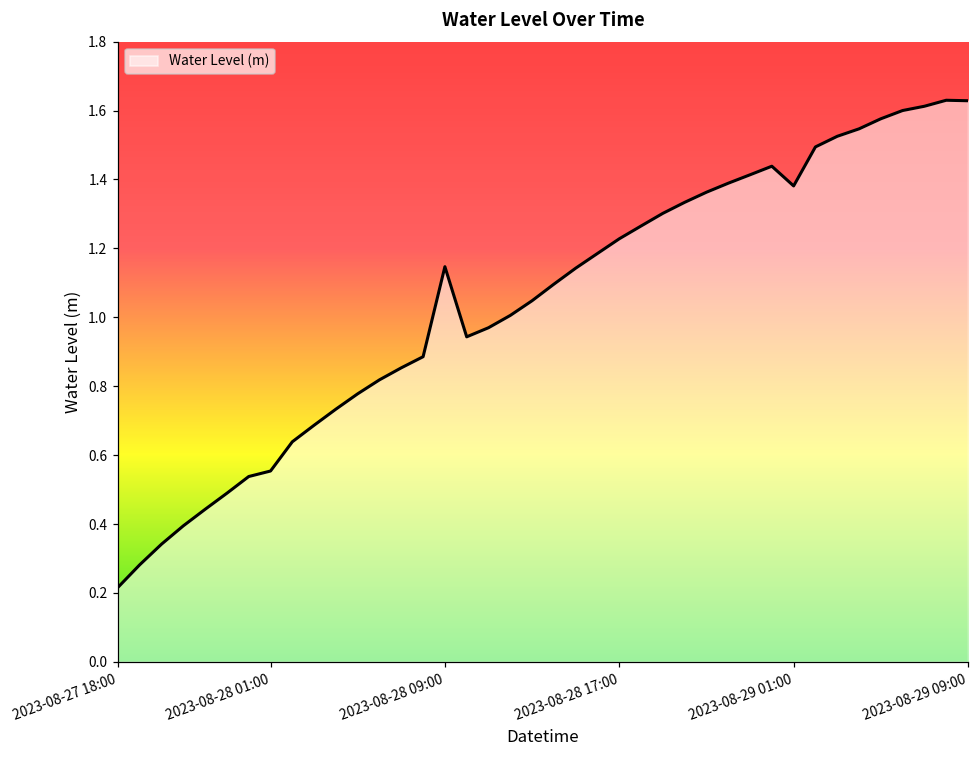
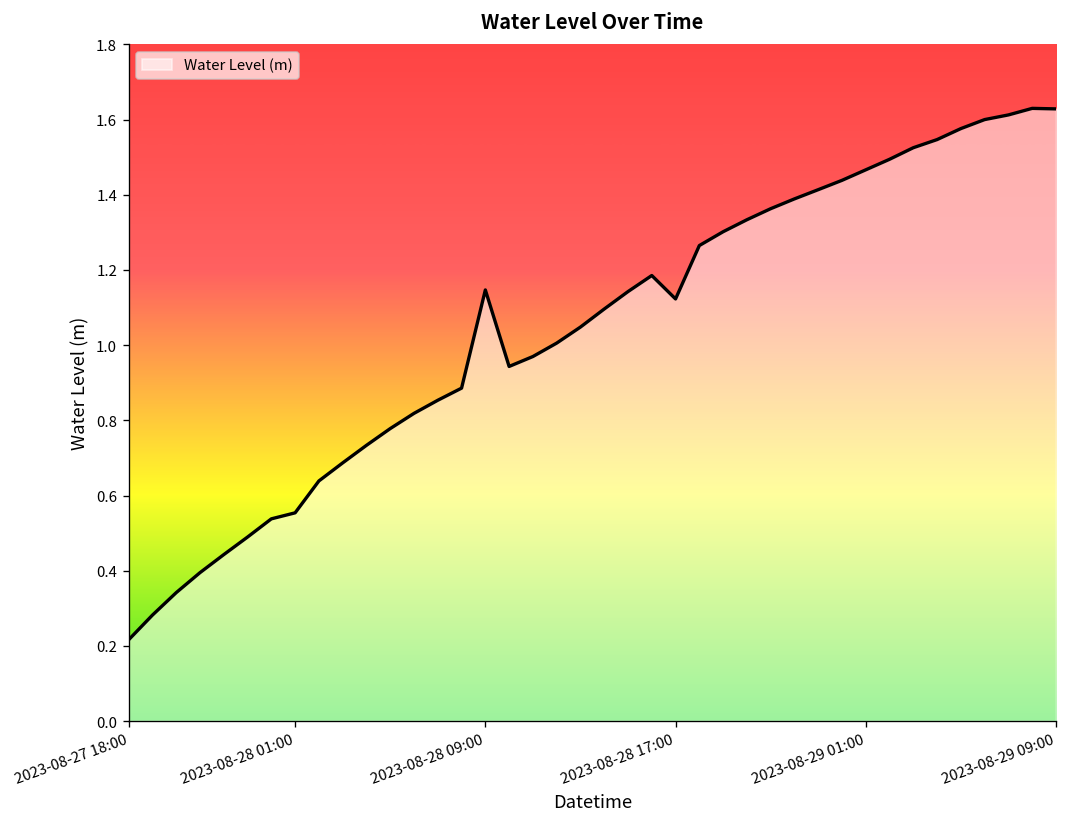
  {
    "2023-08-27 18:00": 0.22,
    "2023-08-28 01:00": 0.55,
    "2023-08-28 09:00": 1.15,
-   "2023-08-28 17:00": 1.23,
-   "2023-08-29 01:00": 1.38,
+   "2023-08-28 17:00": 1.12,
+   "2023-08-29 01:00": 1.47,
    "2023-08-29 09:00": 1.63
  }
